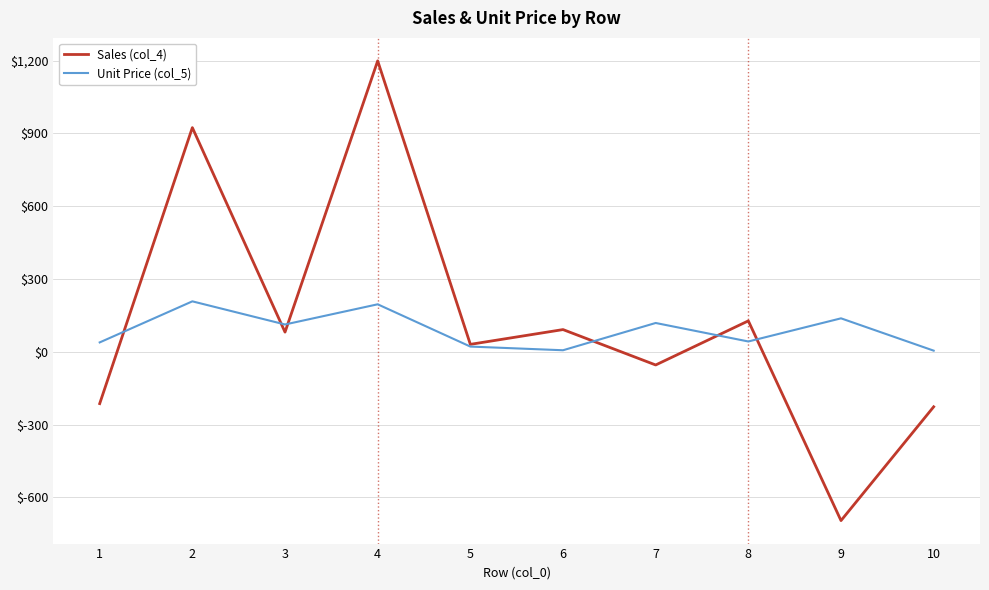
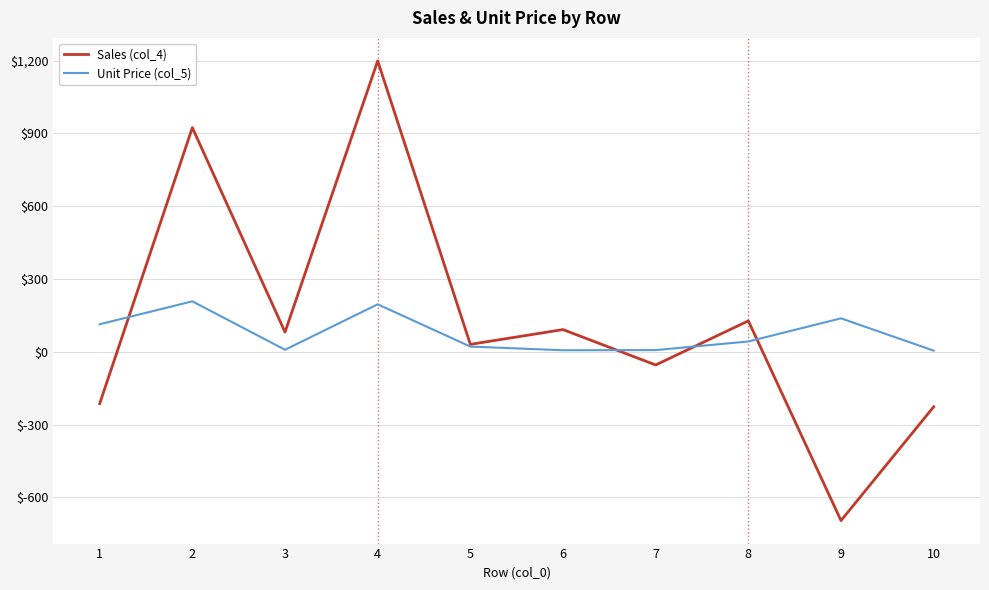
  {
    "Sales (col_4)": {
      "1": "$-210",
      "2": "$920",
      "3": "$80",
      "4": "$1,200",
      "6": "$90",
      "7": "$-50",
      "8": "$130",
      "9": "$-700",
      "10": "$-230"
    },
    "Unit Price (col_5)": {
-     "1": "$40",
+     "1": "$110",
      "2": "$210",
-     "3": "$110",
+     "3": "$10",
      "4": "$200",
      "6": "$10",
-     "7": "$120",
+     "7": "$10",
      "8": "$40",
      "9": "$140",
      "10": "$0"
    }
  }
